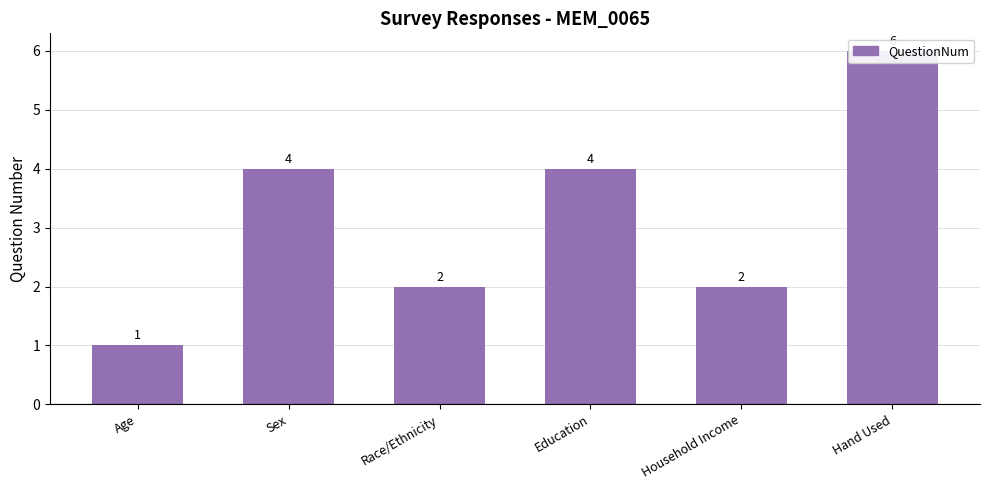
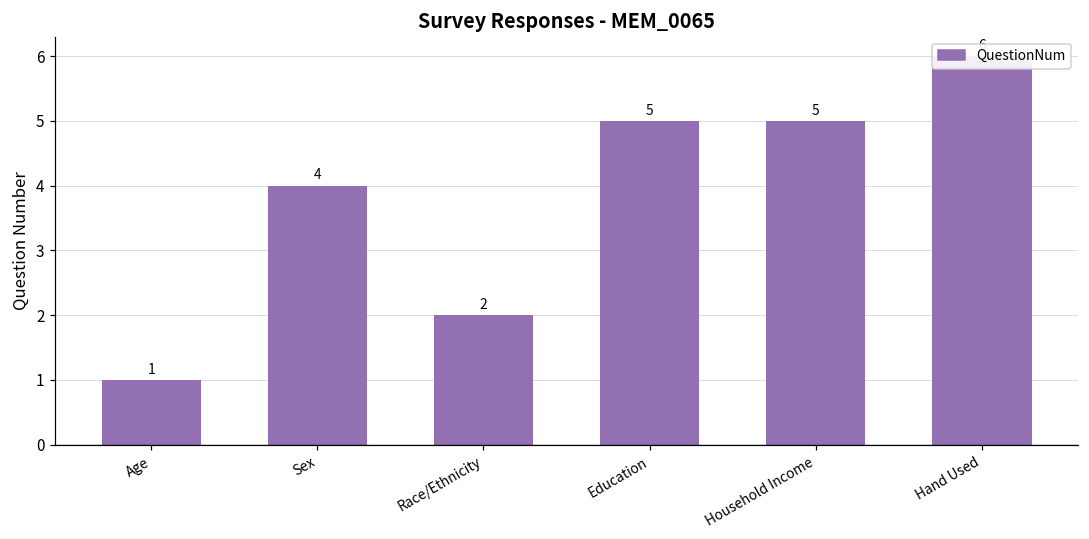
  {
    "Age": 1,
    "Sex": 4,
    "Race/Ethnicity": 2,
-   "Education": 4,
-   "Household Income": 2
+   "Education": 5,
+   "Household Income": 5
  }
